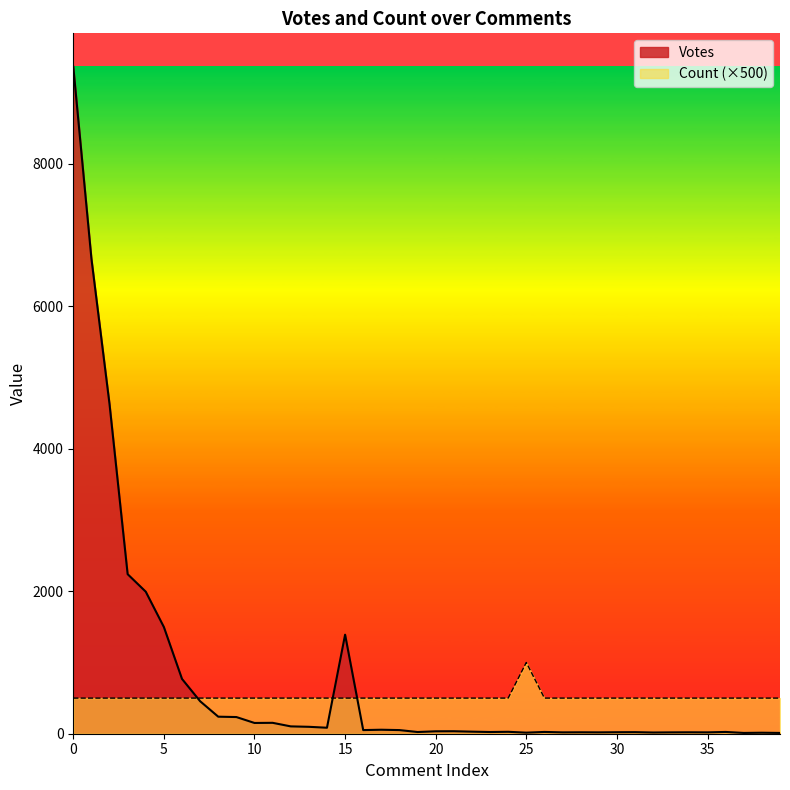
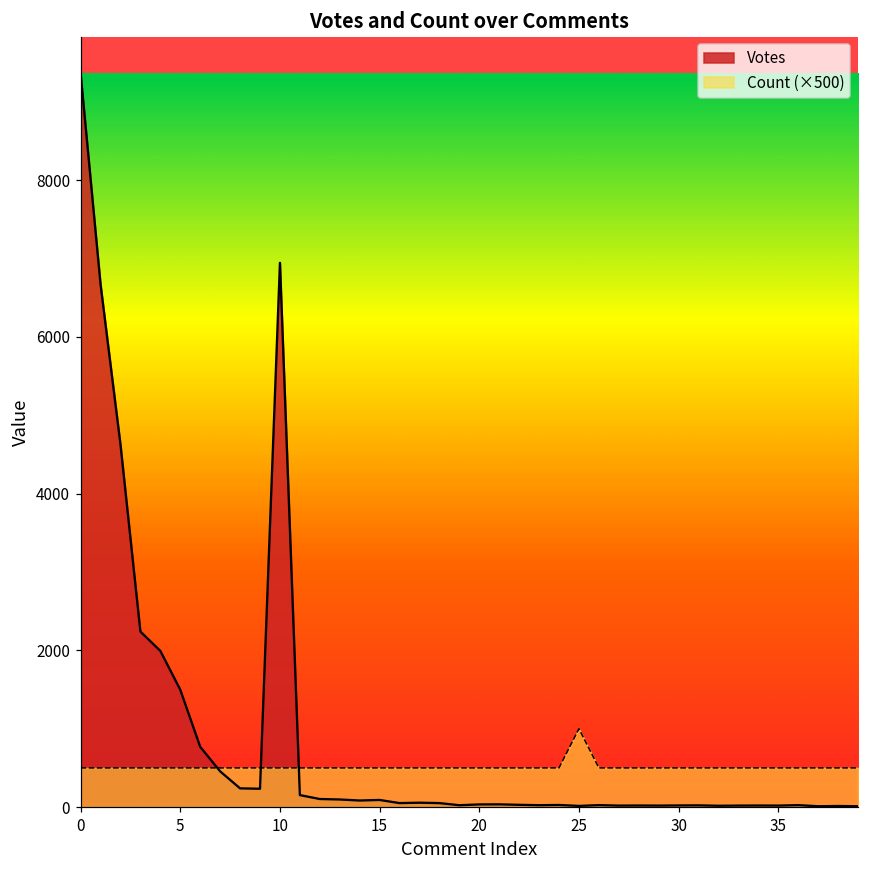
  {
    "Votes": {
      "0": 9400,
      "5": 1500,
-     "10": 200,
-     "15": 1400,
+     "10": 6900,
+     "15": 100,
      "20": 0,
      "25": 0,
      "30": 0,
      "35": 0
    },
    "Count (×500)": {
      "0": 500,
      "5": 500,
      "10": 500,
      "15": 500,
      "20": 500,
      "25": 1000,
      "30": 500,
      "35": 500
    }
  }
